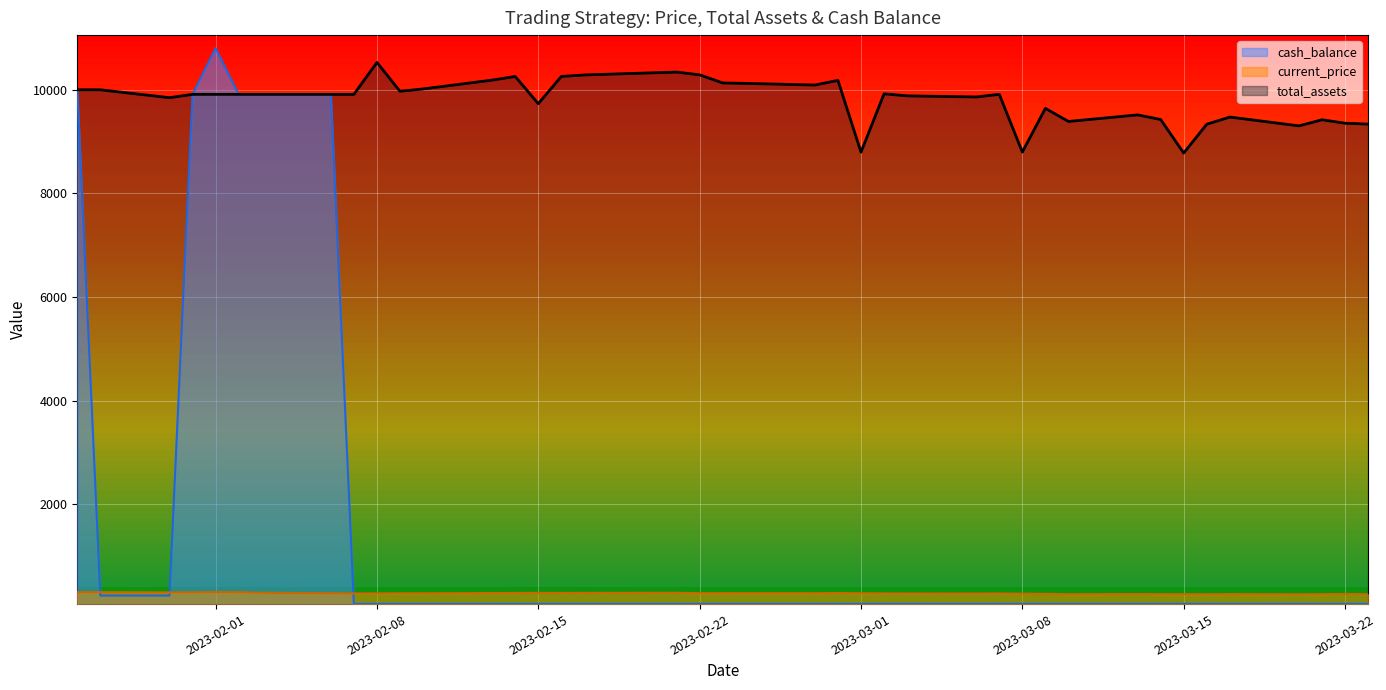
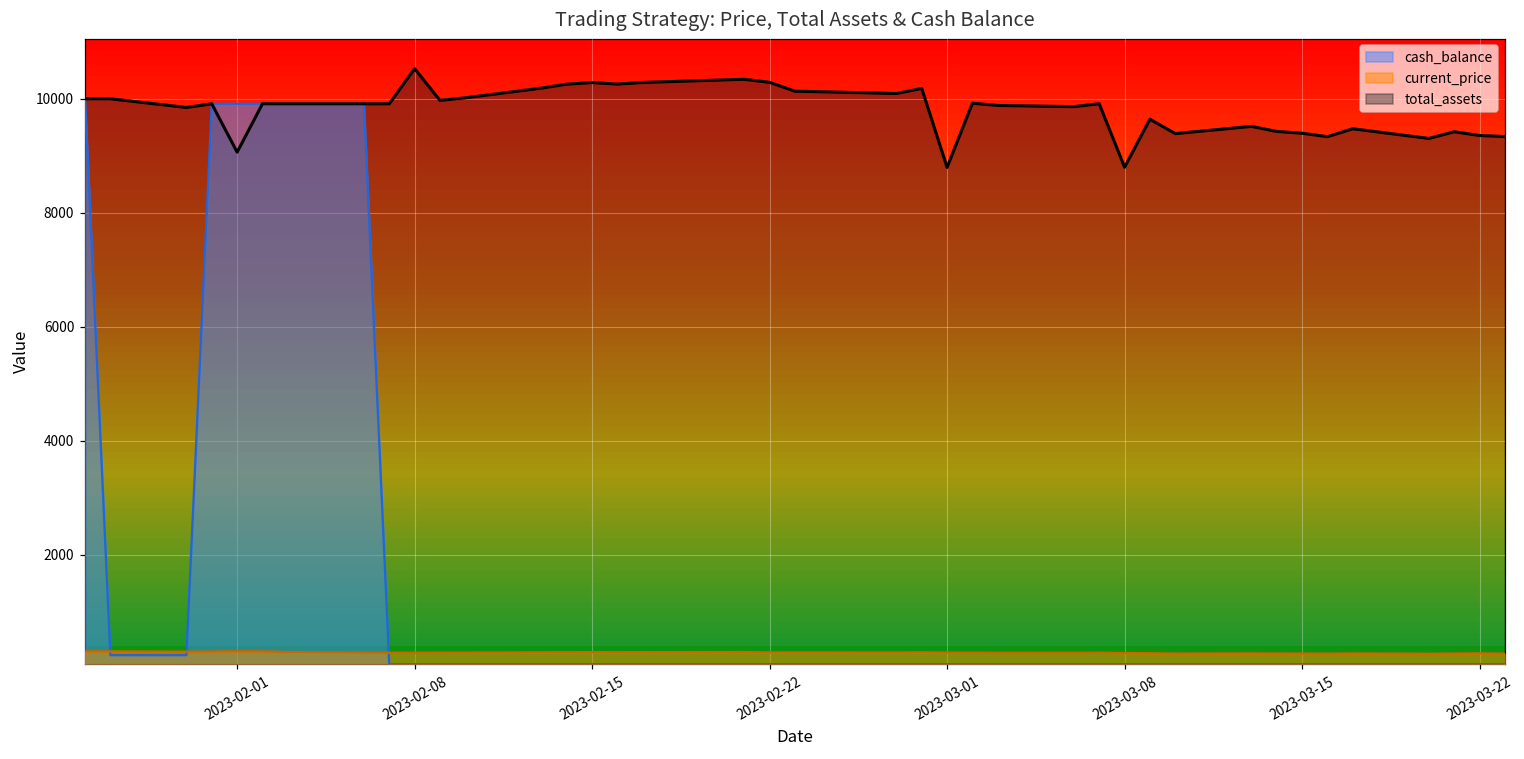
  {
    "cash_balance": {
-     "2023-02-01": 10800,
+     "2023-02-01": 9900,
      "2023-02-08": 100,
      "2023-02-15": 100,
      "2023-02-22": 100,
      "2023-03-01": 100,
      "2023-03-08": 100,
      "2023-03-15": 100,
      "2023-03-22": 100
    },
    "total_assets": {
-     "2023-02-01": 9900,
+     "2023-02-01": 9100,
      "2023-02-08": 10500,
-     "2023-02-15": 9700,
+     "2023-02-15": 10300,
      "2023-02-22": 10300,
      "2023-03-01": 8800,
      "2023-03-08": 8800,
-     "2023-03-15": 8800,
+     "2023-03-15": 9400,
      "2023-03-22": 9400
    }
  }
